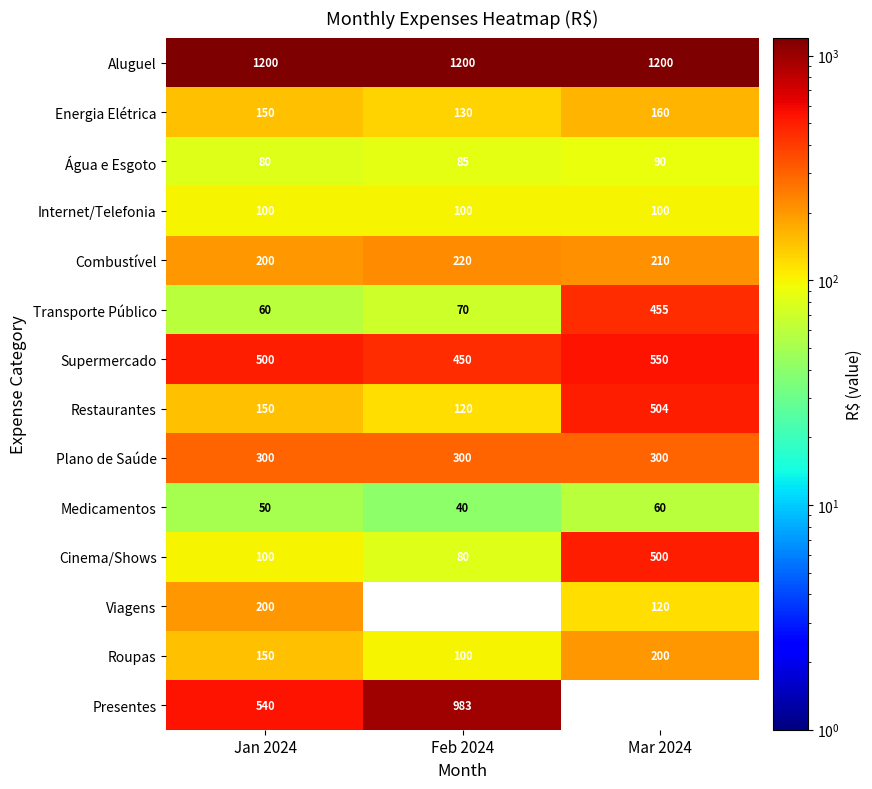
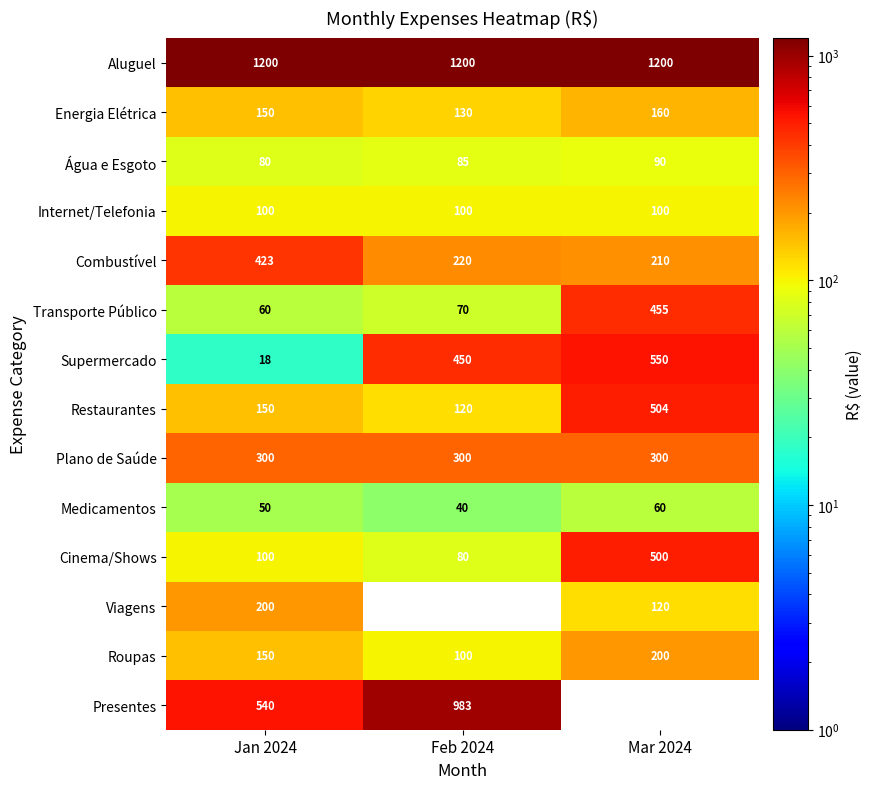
  {
    "Aluguel": {
      "Jan 2024": 1200,
      "Feb 2024": 1200,
      "Mar 2024": 1200
    },
    "Energia Elétrica": {
      "Jan 2024": 150,
      "Feb 2024": 130,
      "Mar 2024": 160
    },
    "Água e Esgoto": {
      "Jan 2024": 80,
      "Feb 2024": 85,
      "Mar 2024": 90
    },
    "Internet/Telefonia": {
      "Jan 2024": 100,
      "Feb 2024": 100,
      "Mar 2024": 100
    },
    "Combustível": {
-     "Jan 2024": 200,
+     "Jan 2024": 423,
      "Feb 2024": 220,
      "Mar 2024": 210
    },
    "Transporte Público": {
      "Jan 2024": 60,
      "Feb 2024": 70,
      "Mar 2024": 455
    },
    "Supermercado": {
-     "Jan 2024": 500,
+     "Jan 2024": 18,
      "Feb 2024": 450,
      "Mar 2024": 550
    },
    "Restaurantes": {
      "Jan 2024": 150,
      "Feb 2024": 120,
      "Mar 2024": 504
    },
    "Plano de Saúde": {
      "Jan 2024": 300,
      "Feb 2024": 300,
      "Mar 2024": 300
    },
    "Medicamentos": {
      "Jan 2024": 50,
      "Feb 2024": 40,
      "Mar 2024": 60
    },
    "Cinema/Shows": {
      "Jan 2024": 100,
      "Feb 2024": 80,
      "Mar 2024": 500
    },
    "Viagens": {
      "Jan 2024": 200,
      "Mar 2024": 120
    },
    "Roupas": {
      "Jan 2024": 150,
      "Feb 2024": 100,
      "Mar 2024": 200
    },
    "Presentes": {
      "Jan 2024": 540,
      "Feb 2024": 983
    }
  }
